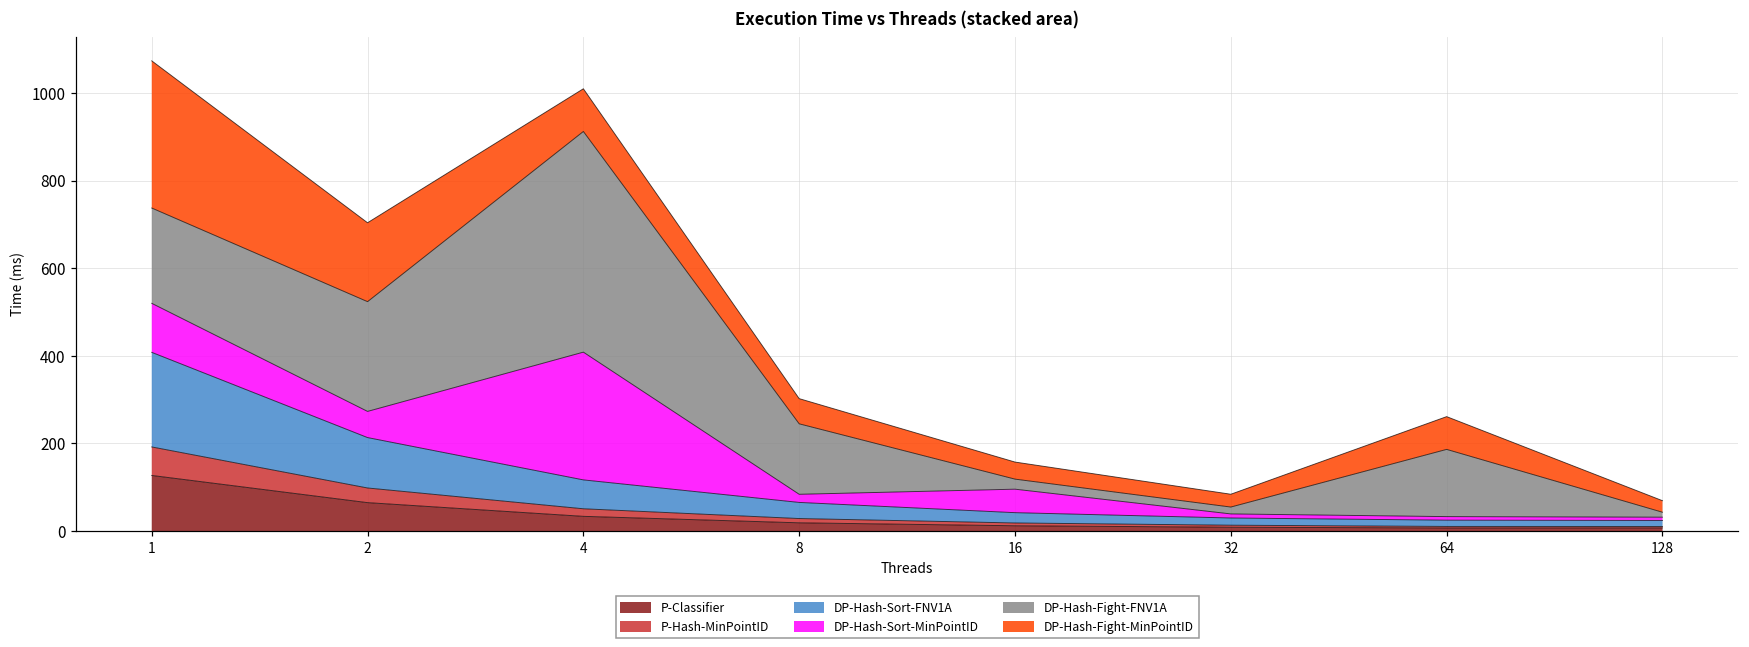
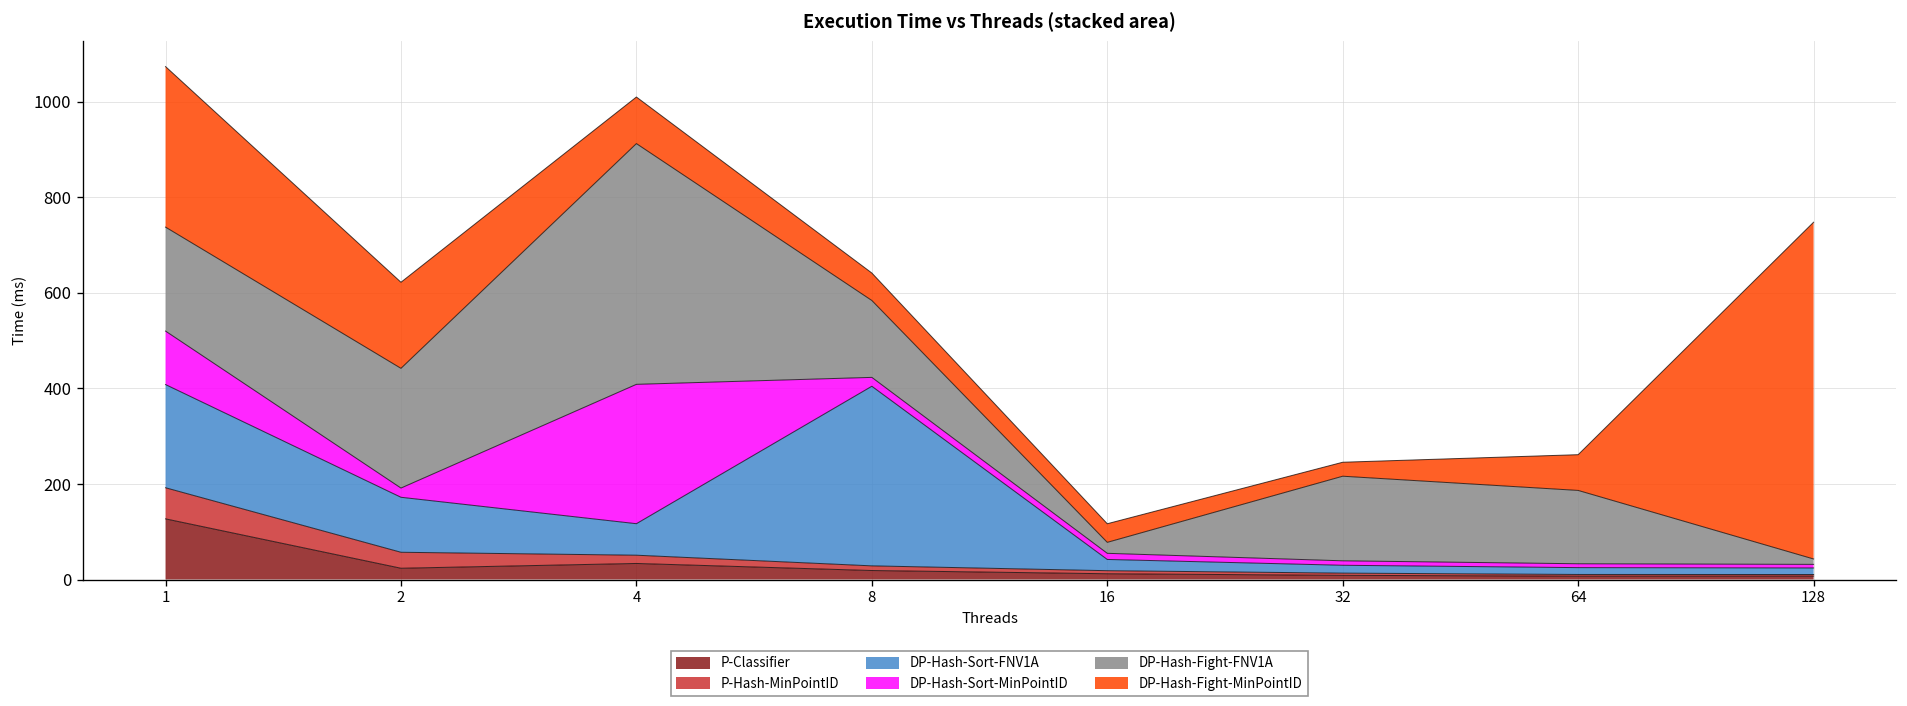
  {
    "P-Classifier": {
      "1": 130,
-     "2": 60,
+     "2": 20,
      "4": 30,
      "8": 20
    },
    "P-Hash-MinPointID": {
      "1": 70,
      "2": 30,
      "4": 20,
      "8": 10
    },
    "DP-Hash-Sort-FNV1A": {
      "1": 220,
      "2": 120,
      "4": 70,
-     "8": 40,
+     "8": 380,
      "16": 20,
      "32": 20,
      "64": 10,
      "128": 10
    },
    "DP-Hash-Sort-MinPointID": {
      "1": 110,
-     "2": 60,
+     "2": 20,
      "4": 290,
      "8": 20,
-     "16": 50,
+     "16": 10,
      "32": 10,
      "64": 10,
      "128": 10
    },
    "DP-Hash-Fight-FNV1A": {
      "1": 220,
      "2": 250,
      "4": 500,
      "8": 160,
      "16": 20,
-     "32": 20,
+     "32": 180,
      "64": 150,
      "128": 10
    },
    "DP-Hash-Fight-MinPointID": {
      "1": 340,
      "2": 180,
      "4": 100,
      "8": 60,
      "16": 40,
      "32": 30,
      "64": 70,
-     "128": 30
+     "128": 700
    }
  }
